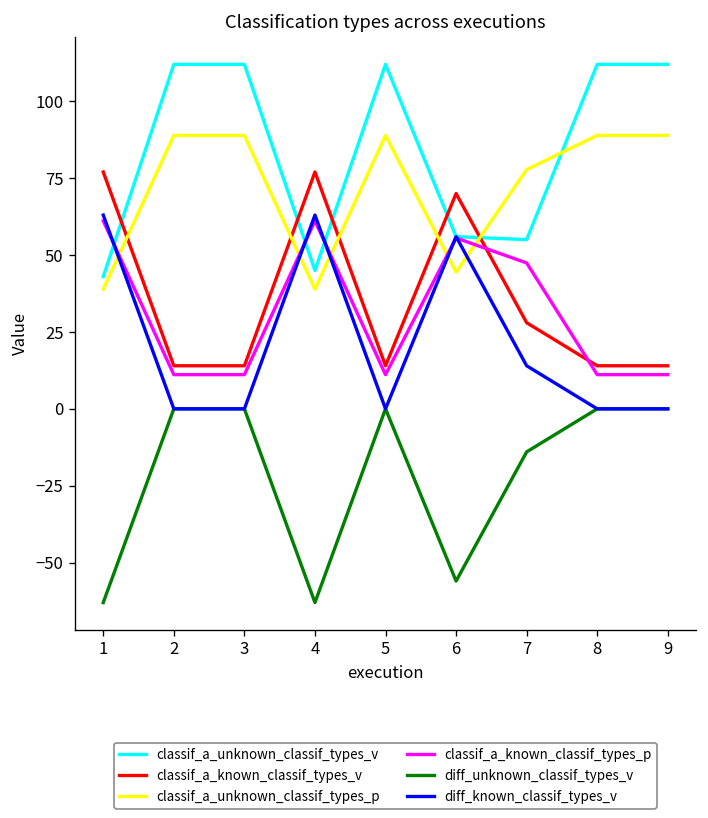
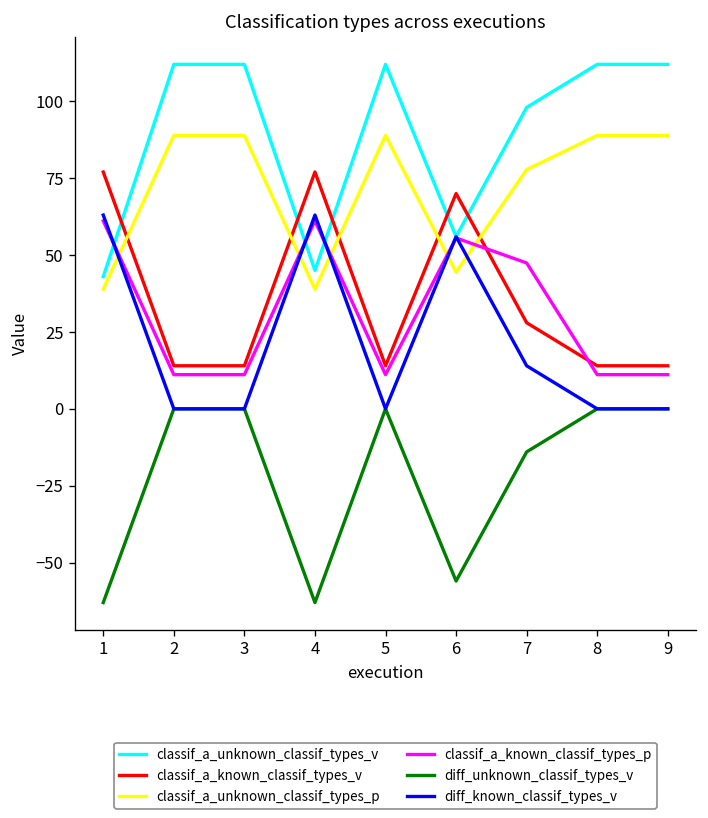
  {
    "classif_a_unknown_classif_types_v": {
      "1": 43,
      "2": 112,
      "3": 112,
      "4": 45,
      "5": 112,
-     "7": 55,
+     "7": 98,
      "8": 112,
      "9": 112
    },
    "classif_a_known_classif_types_v": {
      "1": 77,
      "2": 14,
      "3": 14,
      "4": 77,
      "5": 14,
      "6": 70,
      "7": 28,
      "8": 14,
      "9": 14
    },
    "classif_a_unknown_classif_types_p": {
      "1": 39,
      "2": 89,
      "3": 89,
      "4": 39,
      "5": 89,
      "6": 44,
      "7": 78,
      "8": 89,
      "9": 89
    },
    "classif_a_known_classif_types_p": {
      "1": 61,
      "2": 11,
      "3": 11,
      "4": 61,
      "5": 11,
      "7": 47,
      "8": 11,
      "9": 11
    },
    "diff_unknown_classif_types_v": {
      "1": -63,
      "4": -63,
      "6": -56,
      "7": -14
    },
    "diff_known_classif_types_v": {
      "1": 63,
      "4": 63,
      "7": 14
    }
  }
